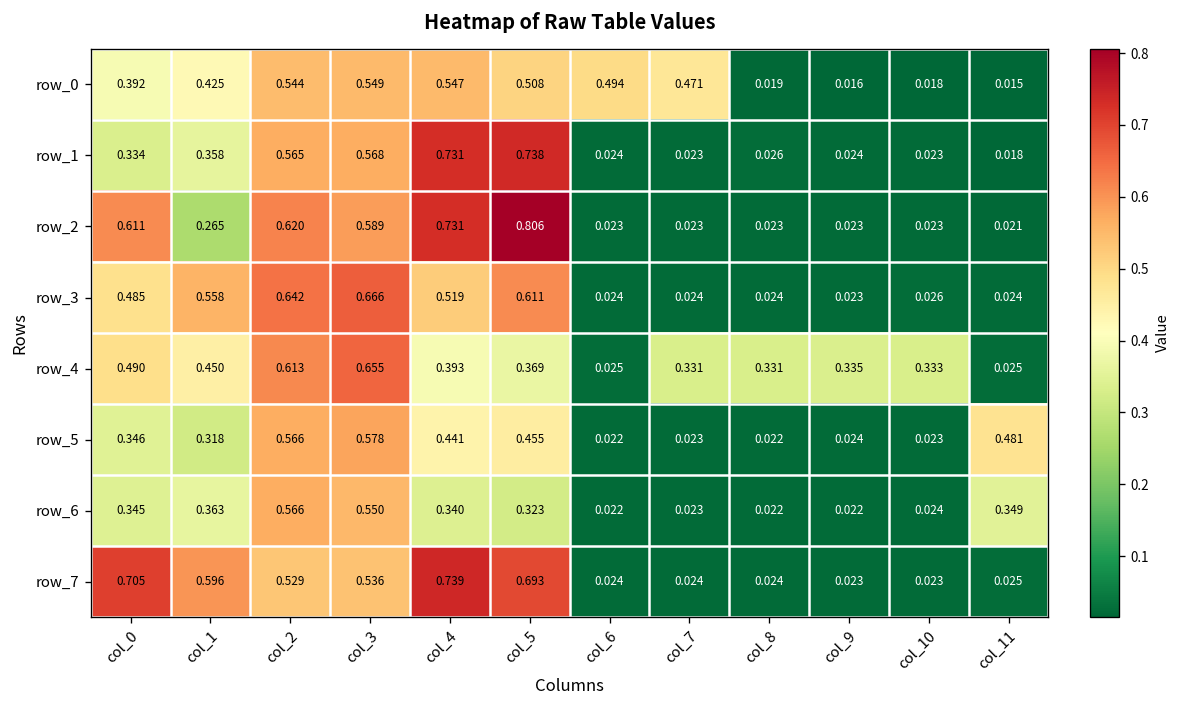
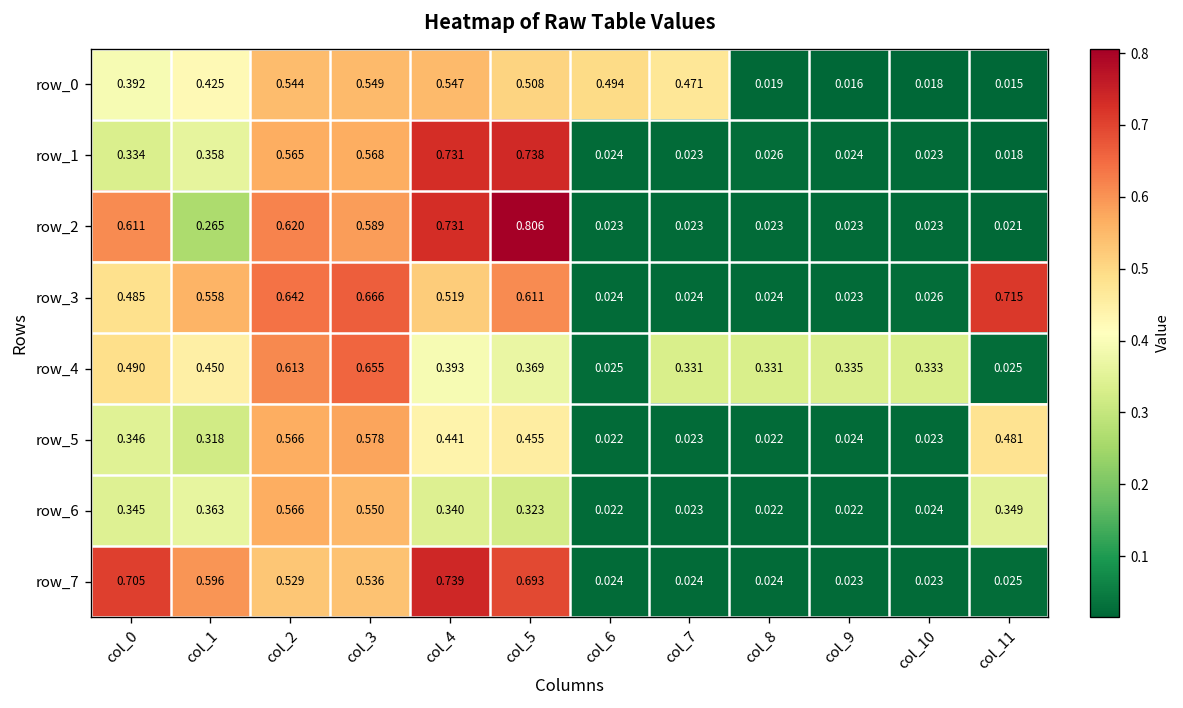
  {
    "row_0": {
      "col_0": 0.392,
      "col_1": 0.425,
      "col_2": 0.544,
      "col_3": 0.549,
      "col_4": 0.547,
      "col_5": 0.508,
      "col_6": 0.494,
      "col_7": 0.471,
      "col_8": 0.019,
      "col_9": 0.016,
      "col_10": 0.018,
      "col_11": 0.015
    },
    "row_1": {
      "col_0": 0.334,
      "col_1": 0.358,
      "col_2": 0.565,
      "col_3": 0.568,
      "col_4": 0.731,
      "col_5": 0.738,
      "col_6": 0.024,
      "col_7": 0.023,
      "col_8": 0.026,
      "col_9": 0.024,
      "col_10": 0.023,
      "col_11": 0.018
    },
    "row_2": {
      "col_0": 0.611,
      "col_1": 0.265,
      "col_2": 0.620,
      "col_3": 0.589,
      "col_4": 0.731,
      "col_5": 0.806,
      "col_6": 0.023,
      "col_7": 0.023,
      "col_8": 0.023,
      "col_9": 0.023,
      "col_10": 0.023,
      "col_11": 0.021
    },
    "row_3": {
      "col_0": 0.485,
      "col_1": 0.558,
      "col_2": 0.642,
      "col_3": 0.666,
      "col_4": 0.519,
      "col_5": 0.611,
      "col_6": 0.024,
      "col_7": 0.024,
      "col_8": 0.024,
      "col_9": 0.023,
      "col_10": 0.026,
-     "col_11": 0.024
+     "col_11": 0.715
    },
    "row_4": {
      "col_0": 0.490,
      "col_1": 0.450,
      "col_2": 0.613,
      "col_3": 0.655,
      "col_4": 0.393,
      "col_5": 0.369,
      "col_6": 0.025,
      "col_7": 0.331,
      "col_8": 0.331,
      "col_9": 0.335,
      "col_10": 0.333,
      "col_11": 0.025
    },
    "row_5": {
      "col_0": 0.346,
      "col_1": 0.318,
      "col_2": 0.566,
      "col_3": 0.578,
      "col_4": 0.441,
      "col_5": 0.455,
      "col_6": 0.022,
      "col_7": 0.023,
      "col_8": 0.022,
      "col_9": 0.024,
      "col_10": 0.023,
      "col_11": 0.481
    },
    "row_6": {
      "col_0": 0.345,
      "col_1": 0.363,
      "col_2": 0.566,
      "col_3": 0.550,
      "col_4": 0.340,
      "col_5": 0.323,
      "col_6": 0.022,
      "col_7": 0.023,
      "col_8": 0.022,
      "col_9": 0.022,
      "col_10": 0.024,
      "col_11": 0.349
    },
    "row_7": {
      "col_0": 0.705,
      "col_1": 0.596,
      "col_2": 0.529,
      "col_3": 0.536,
      "col_4": 0.739,
      "col_5": 0.693,
      "col_6": 0.024,
      "col_7": 0.024,
      "col_8": 0.024,
      "col_9": 0.023,
      "col_10": 0.023,
      "col_11": 0.025
    }
  }
